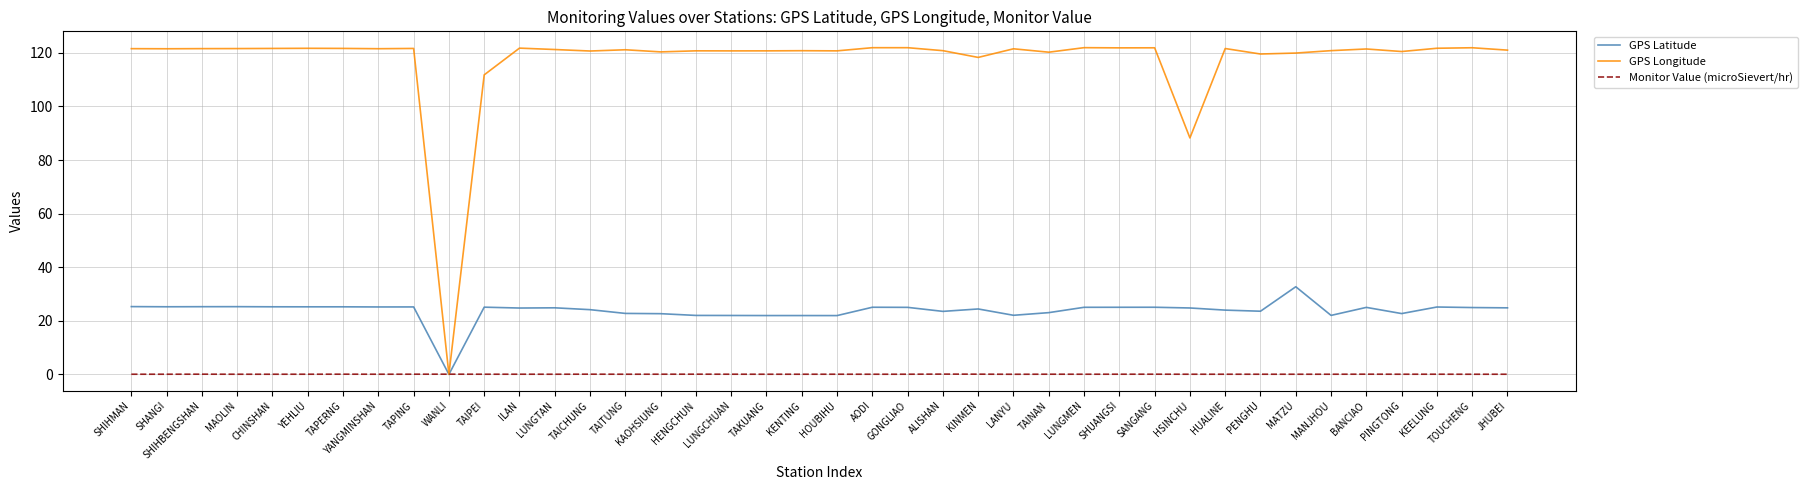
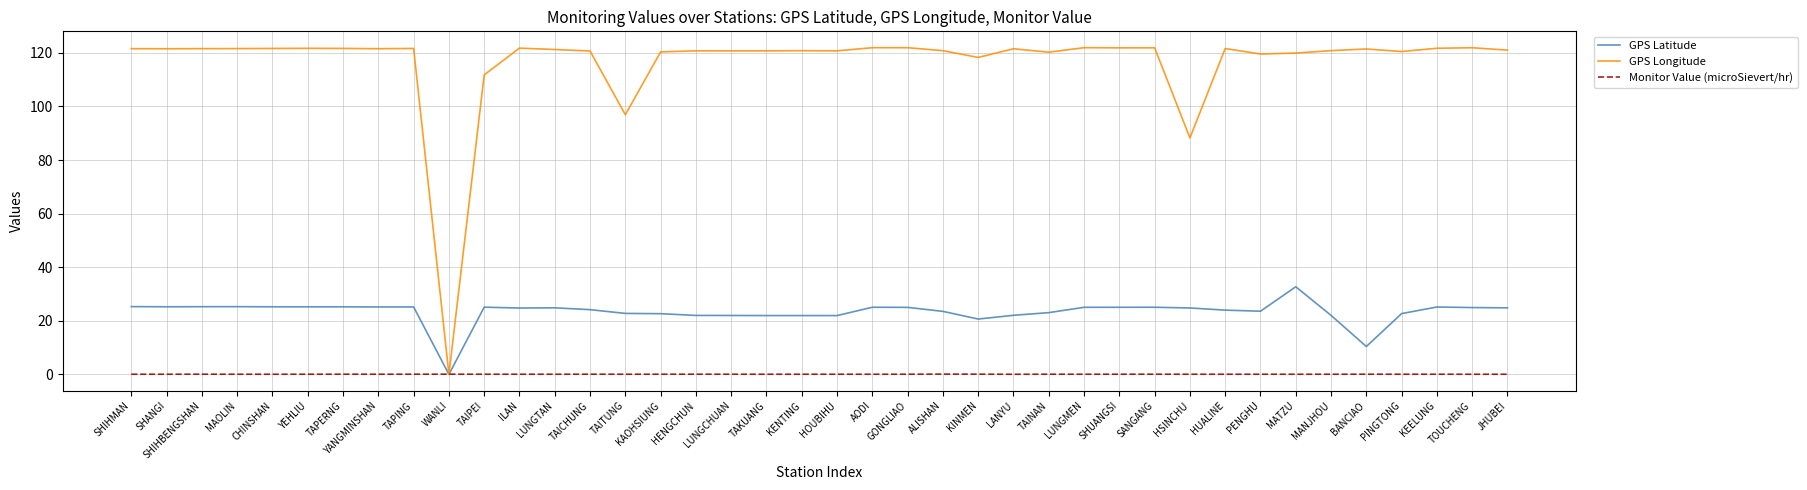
  {
    "GPS Latitude": {
      "SHIHMAN": 25,
      "SHANGI": 25,
      "SHIHBENGSHAN": 25,
      "MAOLIN": 25,
      "CHINSHAN": 25,
      "YEHLIU": 25,
      "TAPERNG": 25,
      "YANGMINSHAN": 25,
      "TAPING": 25,
      "TAIPEI": 25,
      "ILAN": 25,
      "LUNGTAN": 25,
      "TAICHUNG": 24,
      "TAITUNG": 23,
      "KAOHSIUNG": 23,
      "HENGCHUN": 22,
      "LUNGCHUAN": 22,
      "TAKUANG": 22,
      "KENTING": 22,
      "HOUBIHU": 22,
      "AODI": 25,
      "GONGLIAO": 25,
      "ALISHAN": 24,
-     "KINMEN": 24,
+     "KINMEN": 21,
      "LANYU": 22,
      "TAINAN": 23,
      "LUNGMEN": 25,
      "SHUANGSI": 25,
      "SANGANG": 25,
      "HSINCHU": 25,
      "HUALINE": 24,
      "PENGHU": 24,
      "MATZU": 33,
      "MANJHOU": 22,
-     "BANCIAO": 25,
+     "BANCIAO": 10,
      "PINGTONG": 23,
      "KEELUNG": 25,
      "TOUCHENG": 25,
      "JHUBEI": 25
    },
    "GPS Longitude": {
      "SHIHMAN": 122,
      "SHANGI": 122,
      "SHIHBENGSHAN": 122,
      "MAOLIN": 122,
      "CHINSHAN": 122,
      "YEHLIU": 122,
      "TAPERNG": 122,
      "YANGMINSHAN": 122,
      "TAPING": 122,
      "TAIPEI": 112,
      "ILAN": 122,
      "LUNGTAN": 121,
      "TAICHUNG": 121,
-     "TAITUNG": 121,
+     "TAITUNG": 97,
      "KAOHSIUNG": 120,
      "HENGCHUN": 121,
      "LUNGCHUAN": 121,
      "TAKUANG": 121,
      "KENTING": 121,
      "HOUBIHU": 121,
      "AODI": 122,
      "GONGLIAO": 122,
      "ALISHAN": 121,
      "KINMEN": 118,
      "LANYU": 122,
      "TAINAN": 120,
      "LUNGMEN": 122,
      "SHUANGSI": 122,
      "SANGANG": 122,
      "HSINCHU": 88,
      "HUALINE": 122,
      "PENGHU": 120,
      "MATZU": 120,
      "MANJHOU": 121,
      "BANCIAO": 121,
      "PINGTONG": 120,
      "KEELUNG": 122,
      "TOUCHENG": 122,
      "JHUBEI": 121
    },
    "Monitor Value (microSievert/hr)": {
      "SHIHMAN": 0,
      "SHANGI": 0,
      "SHIHBENGSHAN": 0,
      "MAOLIN": 0,
      "CHINSHAN": 0,
      "YEHLIU": 0,
      "TAPERNG": 0,
      "YANGMINSHAN": 0,
      "TAPING": 0,
      "TAIPEI": 0,
      "ILAN": 0,
      "LUNGTAN": 0,
      "TAICHUNG": 0,
      "TAITUNG": 0,
      "KAOHSIUNG": 0,
      "HENGCHUN": 0,
      "LUNGCHUAN": 0,
      "TAKUANG": 0,
      "KENTING": 0,
      "HOUBIHU": 0,
      "AODI": 0,
      "GONGLIAO": 0,
      "ALISHAN": 0,
      "KINMEN": 0,
      "LANYU": 0,
      "TAINAN": 0,
      "LUNGMEN": 0,
      "SHUANGSI": 0,
      "SANGANG": 0,
      "HSINCHU": 0,
      "HUALINE": 0,
      "PENGHU": 0,
      "MATZU": 0,
      "MANJHOU": 0,
      "BANCIAO": 0,
      "PINGTONG": 0,
      "KEELUNG": 0,
      "TOUCHENG": 0,
      "JHUBEI": 0
    }
  }
